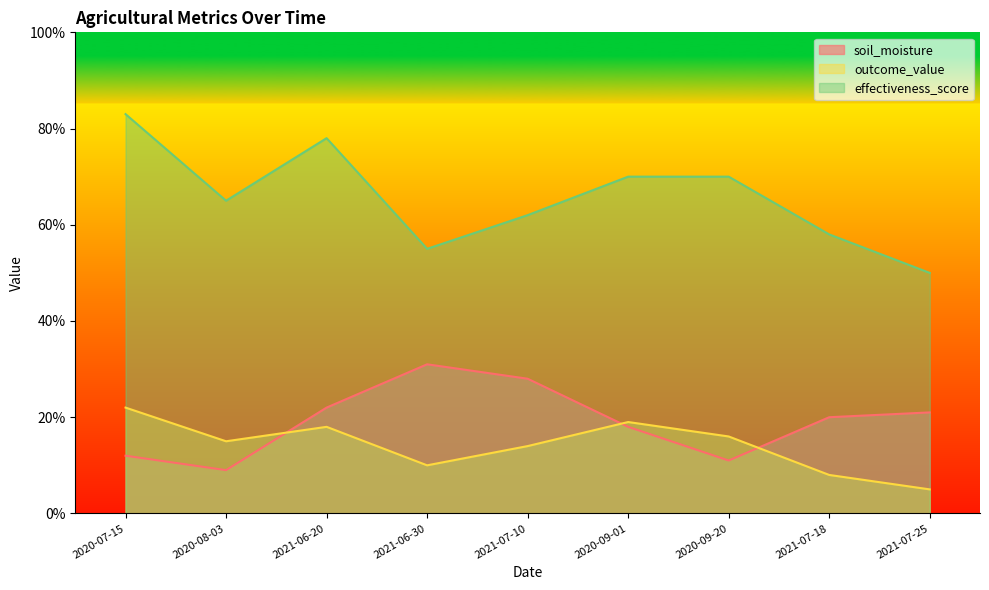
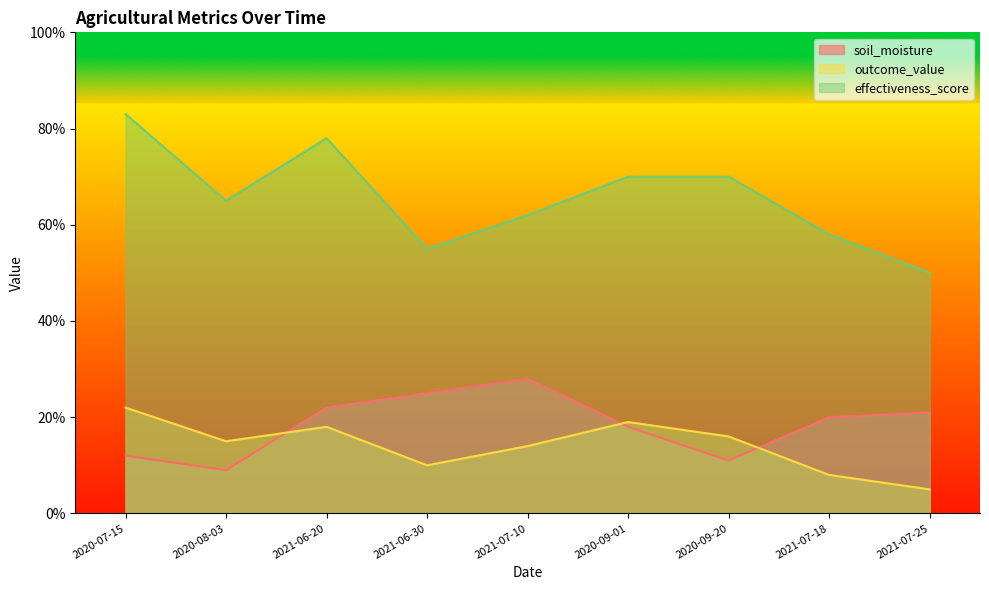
  {
    "soil_moisture": {
      "2020-07-15": "12%",
      "2020-08-03": "9%",
      "2021-06-20": "22%",
-     "2021-06-30": "31%",
+     "2021-06-30": "25%",
      "2021-07-10": "28%",
      "2020-09-01": "18%",
      "2020-09-20": "11%",
      "2021-07-18": "20%",
      "2021-07-25": "21%"
    },
    "outcome_value": {
      "2020-07-15": "22%",
      "2020-08-03": "15%",
      "2021-06-20": "18%",
      "2021-06-30": "10%",
      "2021-07-10": "14%",
      "2020-09-01": "19%",
      "2020-09-20": "16%",
      "2021-07-18": "8%",
      "2021-07-25": "5%"
    },
    "effectiveness_score": {
      "2020-07-15": "83%",
      "2020-08-03": "65%",
      "2021-06-20": "78%",
      "2021-06-30": "55%",
      "2021-07-10": "62%",
      "2020-09-01": "70%",
      "2020-09-20": "70%",
      "2021-07-18": "58%",
      "2021-07-25": "50%"
    }
  }
